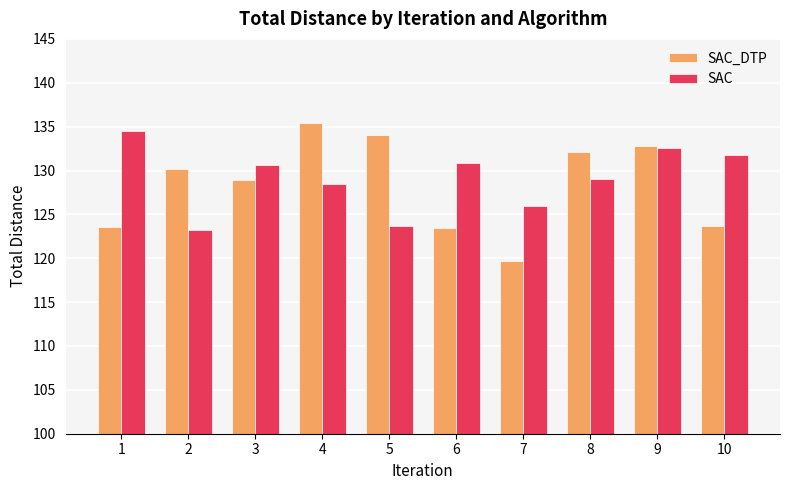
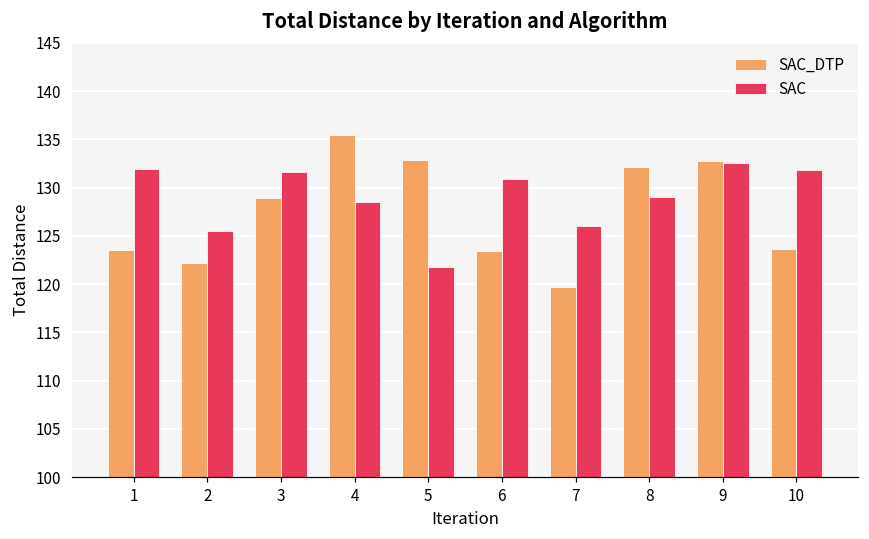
  {
    "SAC_DTP": {
      "1": 124,
-     "2": 130,
+     "2": 122,
      "3": 129,
      "4": 135,
-     "5": 134,
+     "5": 133,
      "6": 123,
      "7": 120,
      "8": 132,
      "9": 133,
      "10": 124
    },
    "SAC": {
-     "1": 135,
-     "2": 123,
-     "3": 131,
+     "1": 132,
+     "2": 125,
+     "3": 132,
      "4": 129,
-     "5": 124,
+     "5": 122,
      "6": 131,
      "7": 126,
      "8": 129,
      "9": 133,
      "10": 132
    }
  }
